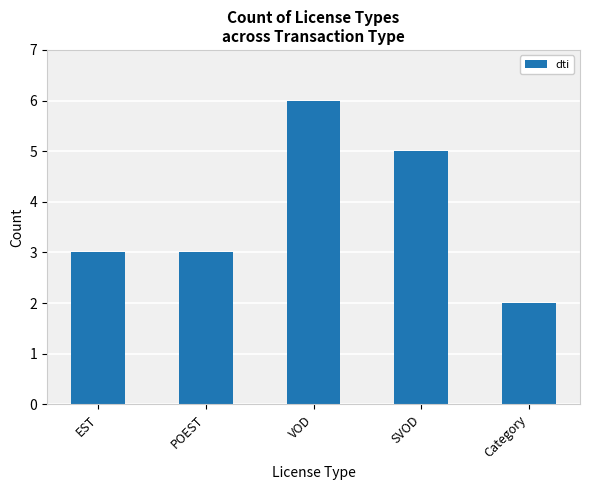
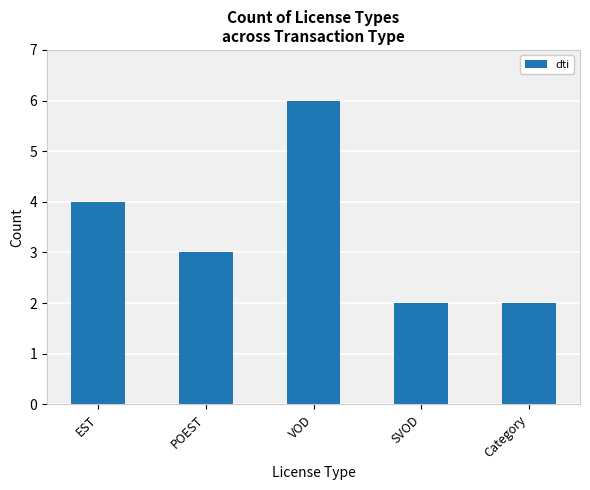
  {
-   "EST": 3,
+   "EST": 4,
    "POEST": 3,
    "VOD": 6,
-   "SVOD": 5,
+   "SVOD": 2,
    "Category": 2
  }
